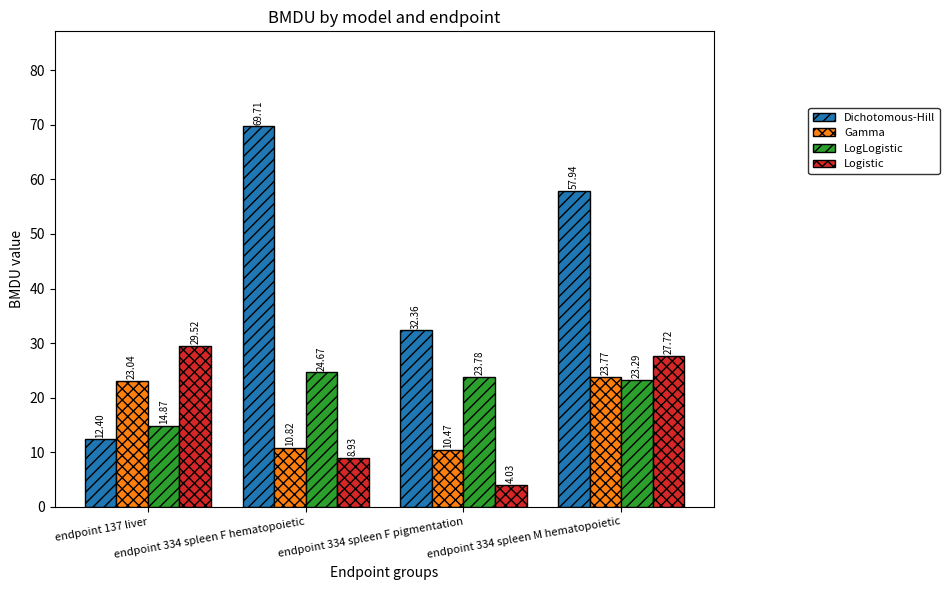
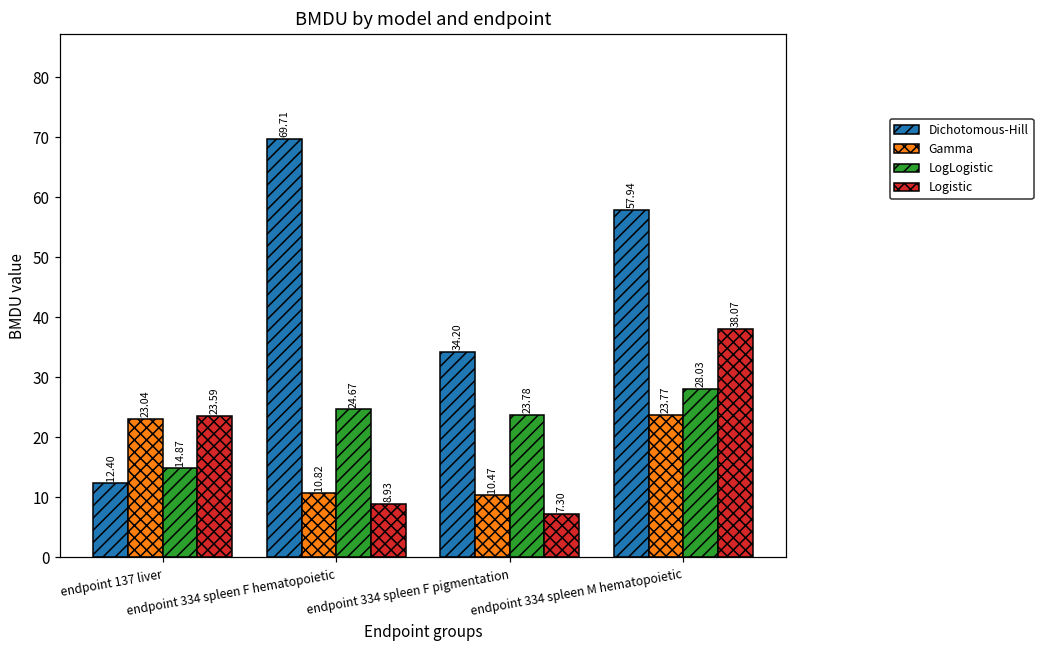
  {
    "Dichotomous-Hill": {
      "endpoint 137 liver": 12.40,
      "endpoint 334 spleen F hematopoietic": 69.71,
-     "endpoint 334 spleen F pigmentation": 32.36,
+     "endpoint 334 spleen F pigmentation": 34.20,
      "endpoint 334 spleen M hematopoietic": 57.94
    },
    "Gamma": {
      "endpoint 137 liver": 23.04,
      "endpoint 334 spleen F hematopoietic": 10.82,
      "endpoint 334 spleen F pigmentation": 10.47,
      "endpoint 334 spleen M hematopoietic": 23.77
    },
    "LogLogistic": {
      "endpoint 137 liver": 14.87,
      "endpoint 334 spleen F hematopoietic": 24.67,
      "endpoint 334 spleen F pigmentation": 23.78,
-     "endpoint 334 spleen M hematopoietic": 23.29
+     "endpoint 334 spleen M hematopoietic": 28.03
    },
    "Logistic": {
-     "endpoint 137 liver": 29.52,
+     "endpoint 137 liver": 23.59,
      "endpoint 334 spleen F hematopoietic": 8.93,
-     "endpoint 334 spleen F pigmentation": 4.03,
-     "endpoint 334 spleen M hematopoietic": 27.72
+     "endpoint 334 spleen F pigmentation": 7.30,
+     "endpoint 334 spleen M hematopoietic": 38.07
    }
  }
